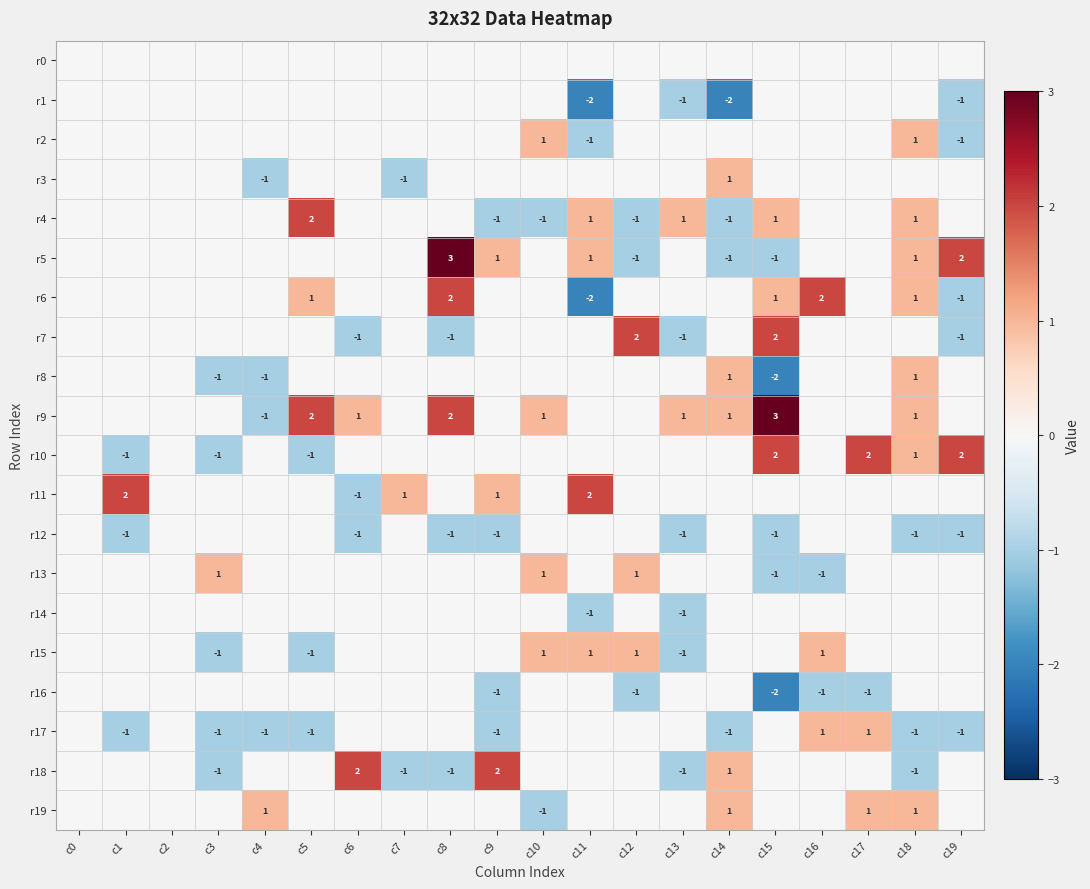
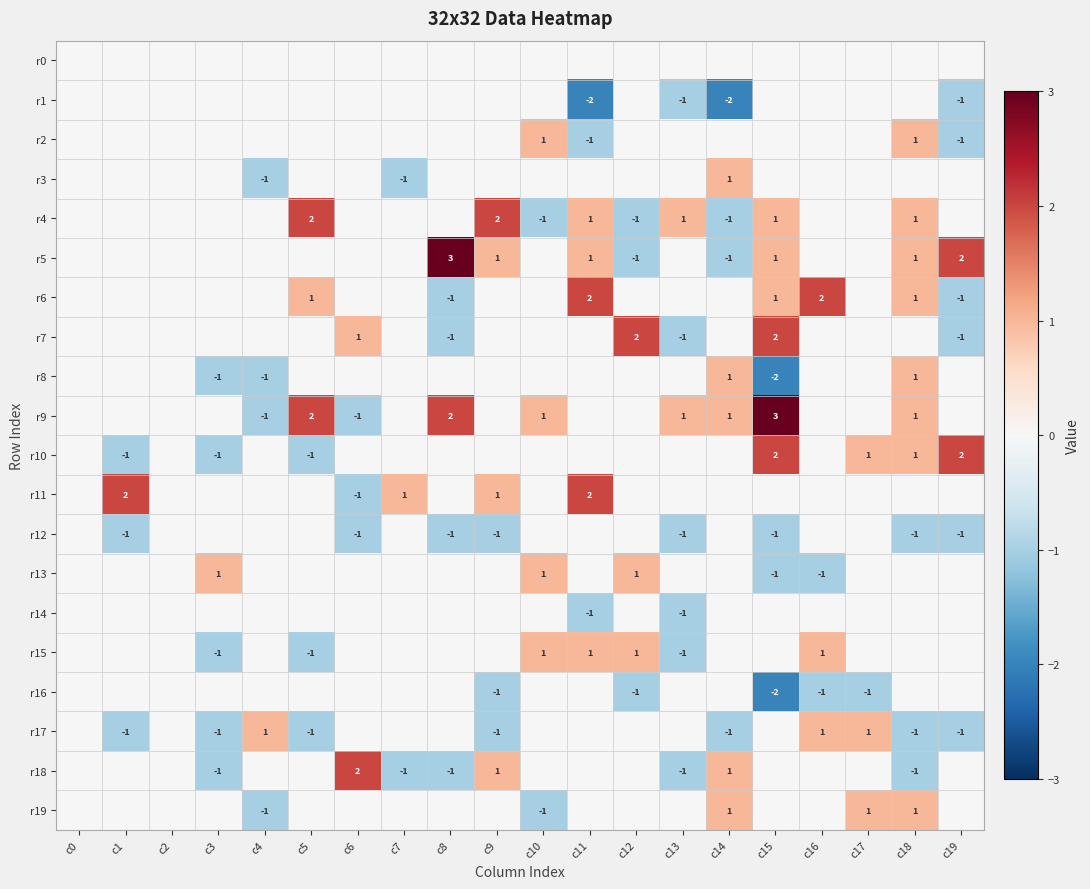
  {
    "r1": {
      "c11": -2,
      "c13": -1,
      "c14": -2,
      "c19": -1
    },
    "r2": {
      "c10": 1,
      "c11": -1,
      "c18": 1,
      "c19": -1
    },
    "r3": {
      "c4": -1,
      "c7": -1,
      "c14": 1
    },
    "r4": {
      "c5": 2,
-     "c9": -1,
+     "c9": 2,
      "c10": -1,
      "c11": 1,
      "c12": -1,
      "c13": 1,
      "c14": -1,
      "c15": 1,
      "c18": 1
    },
    "r5": {
      "c8": 3,
      "c9": 1,
      "c11": 1,
      "c12": -1,
      "c14": -1,
-     "c15": -1,
+     "c15": 1,
      "c18": 1,
      "c19": 2
    },
    "r6": {
      "c5": 1,
-     "c8": 2,
-     "c11": -2,
+     "c8": -1,
+     "c11": 2,
      "c15": 1,
      "c16": 2,
      "c18": 1,
      "c19": -1
    },
    "r7": {
-     "c6": -1,
+     "c6": 1,
      "c8": -1,
      "c12": 2,
      "c13": -1,
      "c15": 2,
      "c19": -1
    },
    "r8": {
      "c3": -1,
      "c4": -1,
      "c14": 1,
      "c15": -2,
      "c18": 1
    },
    "r9": {
      "c4": -1,
      "c5": 2,
-     "c6": 1,
+     "c6": -1,
      "c8": 2,
      "c10": 1,
      "c13": 1,
      "c14": 1,
      "c15": 3,
      "c18": 1
    },
    "r10": {
      "c1": -1,
      "c3": -1,
      "c5": -1,
      "c15": 2,
-     "c17": 2,
+     "c17": 1,
      "c18": 1,
      "c19": 2
    },
    "r11": {
      "c1": 2,
      "c6": -1,
      "c7": 1,
      "c9": 1,
      "c11": 2
    },
    "r12": {
      "c1": -1,
      "c6": -1,
      "c8": -1,
      "c9": -1,
      "c13": -1,
      "c15": -1,
      "c18": -1,
      "c19": -1
    },
    "r13": {
      "c3": 1,
      "c10": 1,
      "c12": 1,
      "c15": -1,
      "c16": -1
    },
    "r14": {
      "c11": -1,
      "c13": -1
    },
    "r15": {
      "c3": -1,
      "c5": -1,
      "c10": 1,
      "c11": 1,
      "c12": 1,
      "c13": -1,
      "c16": 1
    },
    "r16": {
      "c9": -1,
      "c12": -1,
      "c15": -2,
      "c16": -1,
      "c17": -1
    },
    "r17": {
      "c1": -1,
      "c3": -1,
-     "c4": -1,
+     "c4": 1,
      "c5": -1,
      "c9": -1,
      "c14": -1,
      "c16": 1,
      "c17": 1,
      "c18": -1,
      "c19": -1
    },
    "r18": {
      "c3": -1,
      "c6": 2,
      "c7": -1,
      "c8": -1,
-     "c9": 2,
+     "c9": 1,
      "c13": -1,
      "c14": 1,
      "c18": -1
    },
    "r19": {
-     "c4": 1,
+     "c4": -1,
      "c10": -1,
      "c14": 1,
      "c17": 1,
      "c18": 1
    }
  }
